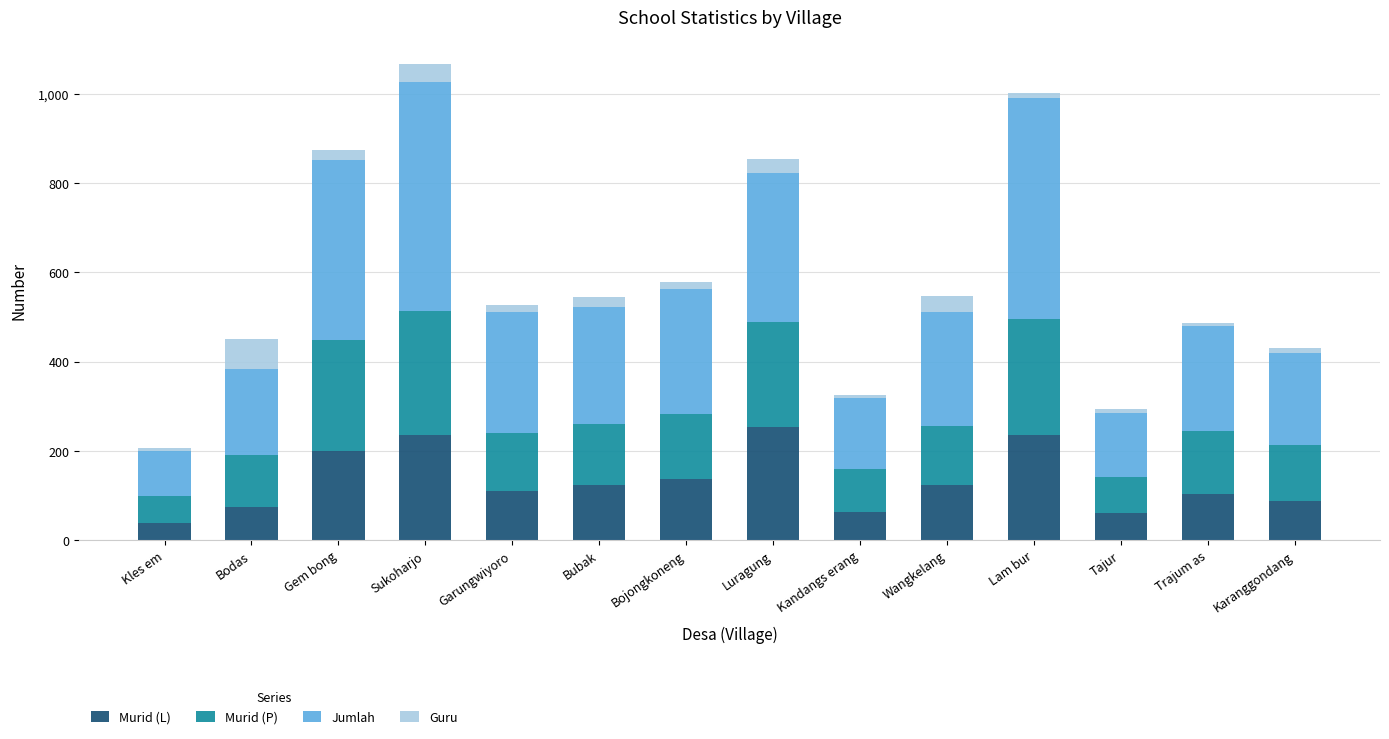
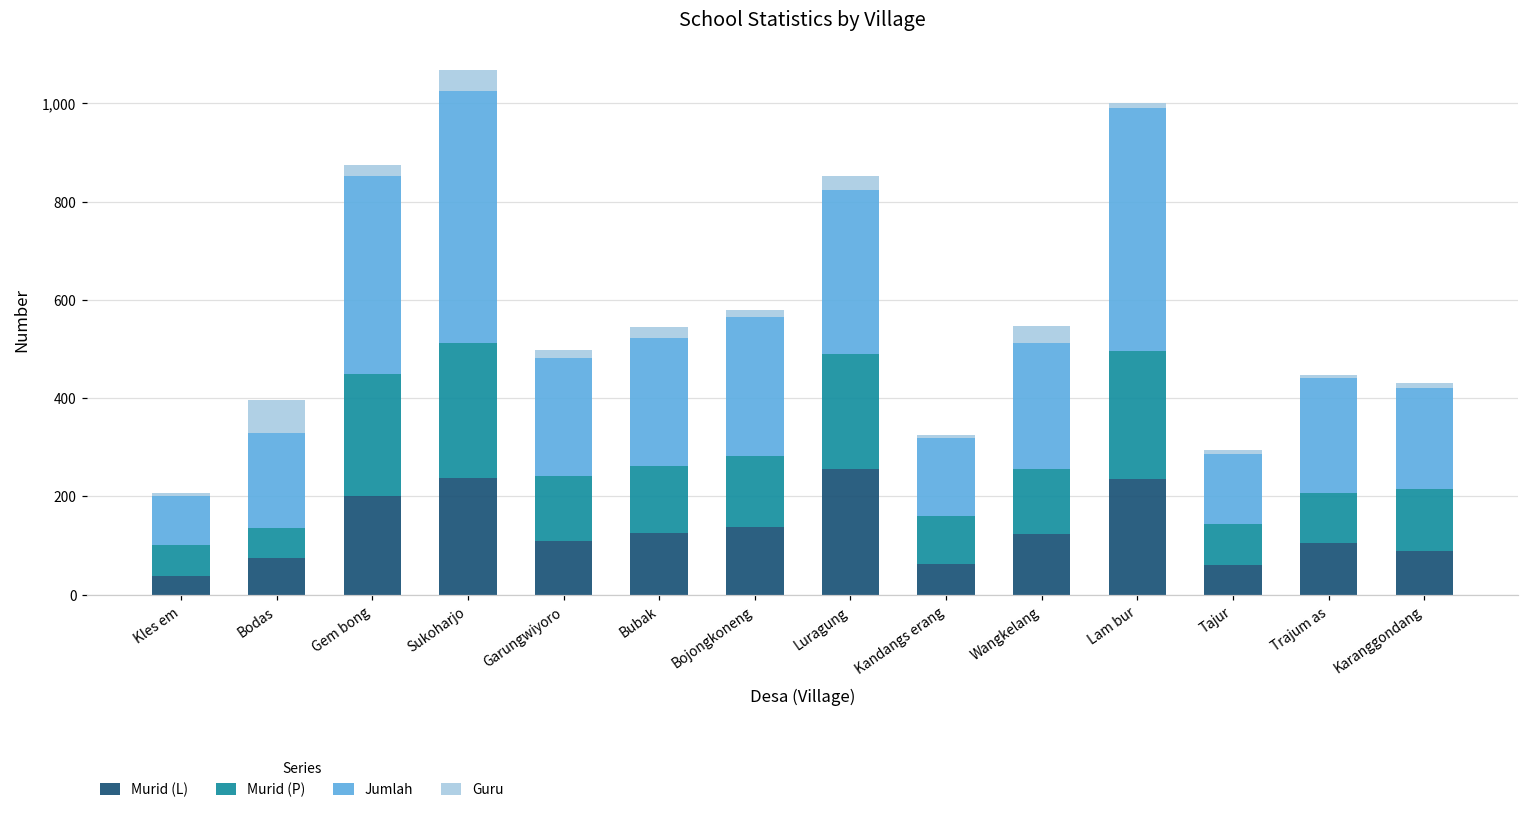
  {
    "Murid (L)": {
      "Kles em": 40,
      "Bodas": 80,
      "Gem bong": 200,
      "Sukoharjo": 240,
      "Garungwiyoro": 110,
      "Bubak": 130,
      "Bojongkoneng": 140,
      "Luragung": 260,
      "Kandangs erang": 60,
      "Wangkelang": 120,
      "Lam bur": 240,
      "Tajur": 60,
      "Trajum as": 110,
      "Karanggondang": 90
    },
    "Murid (P)": {
      "Kles em": 60,
-     "Bodas": 120,
+     "Bodas": 60,
      "Gem bong": 250,
      "Sukoharjo": 280,
      "Garungwiyoro": 130,
      "Bubak": 140,
      "Bojongkoneng": 150,
      "Luragung": 240,
      "Kandangs erang": 100,
      "Wangkelang": 130,
      "Lam bur": 260,
      "Tajur": 80,
-     "Trajum as": 140,
+     "Trajum as": 100,
      "Karanggondang": 130
    },
    "Jumlah": {
      "Kles em": 100,
      "Bodas": 190,
      "Gem bong": 400,
      "Sukoharjo": 510,
-     "Garungwiyoro": 270,
+     "Garungwiyoro": 240,
      "Bubak": 260,
      "Bojongkoneng": 280,
      "Luragung": 330,
      "Kandangs erang": 160,
      "Wangkelang": 260,
      "Lam bur": 500,
      "Tajur": 140,
      "Trajum as": 230,
      "Karanggondang": 210
    },
    "Guru": {
      "Kles em": 10,
      "Bodas": 70,
      "Gem bong": 20,
      "Sukoharjo": 40,
      "Garungwiyoro": 20,
      "Bubak": 20,
      "Bojongkoneng": 20,
      "Luragung": 30,
      "Kandangs erang": 10,
      "Wangkelang": 40,
      "Lam bur": 10,
      "Tajur": 10,
      "Trajum as": 10,
      "Karanggondang": 10
    }
  }
